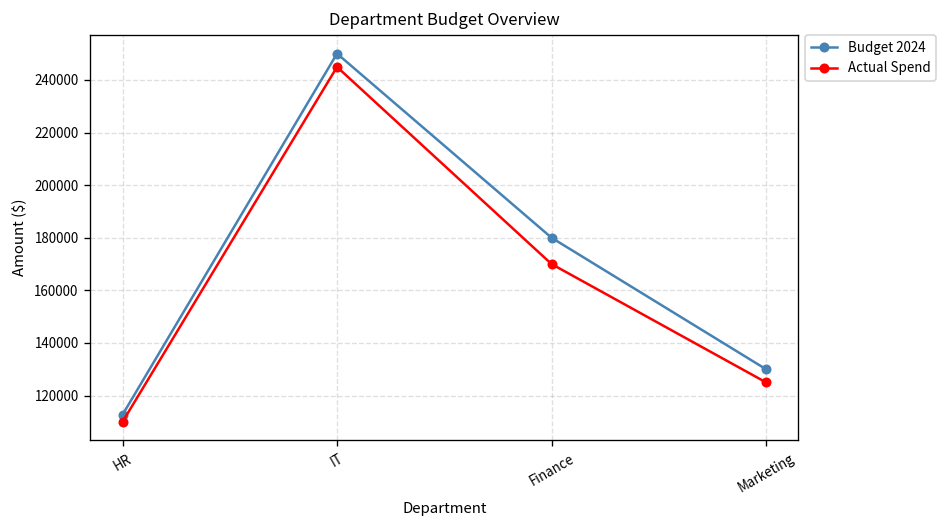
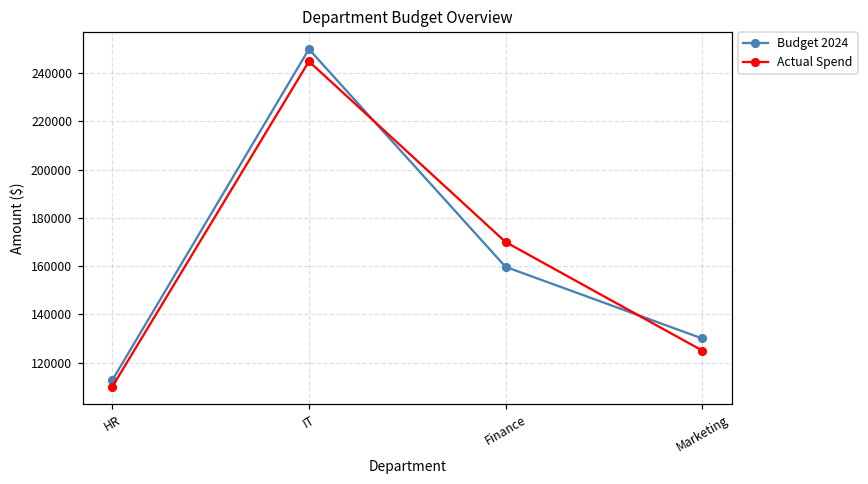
  {
    "Budget 2024": {
      "HR": 113000,
      "IT": 250000,
-     "Finance": 180000,
+     "Finance": 160000,
      "Marketing": 130000
    },
    "Actual Spend": {
      "HR": 110000,
      "IT": 245000,
      "Finance": 170000,
      "Marketing": 125000
    }
  }
